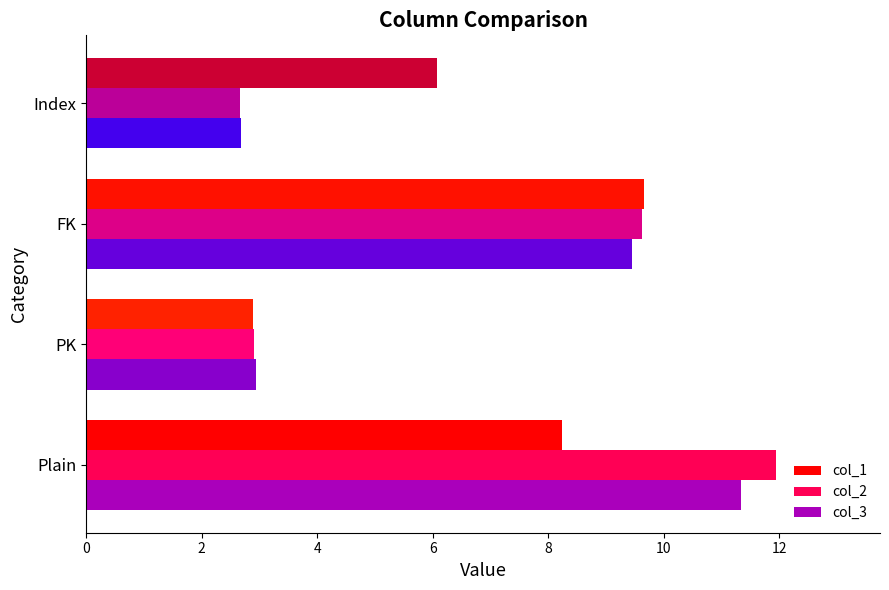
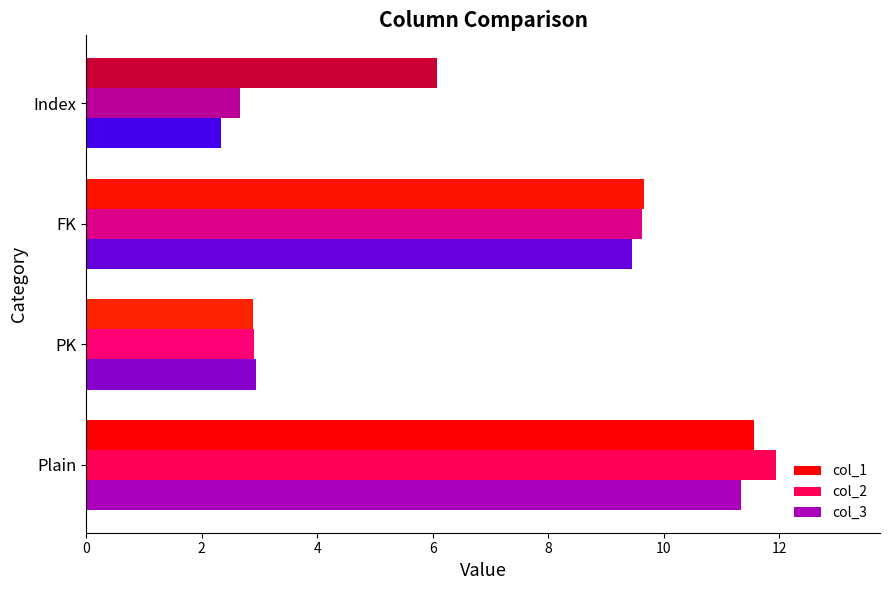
  {
    "col_1": {
      "Index": 6.1,
      "FK": 9.7,
      "PK": 2.9,
-     "Plain": 8.2
+     "Plain": 11.6
    },
    "col_2": {
      "Index": 2.7,
      "FK": 9.6,
      "PK": 2.9,
      "Plain": 12.0
    },
    "col_3": {
-     "Index": 2.7,
+     "Index": 2.3,
      "FK": 9.4,
      "PK": 2.9,
      "Plain": 11.3
    }
  }
